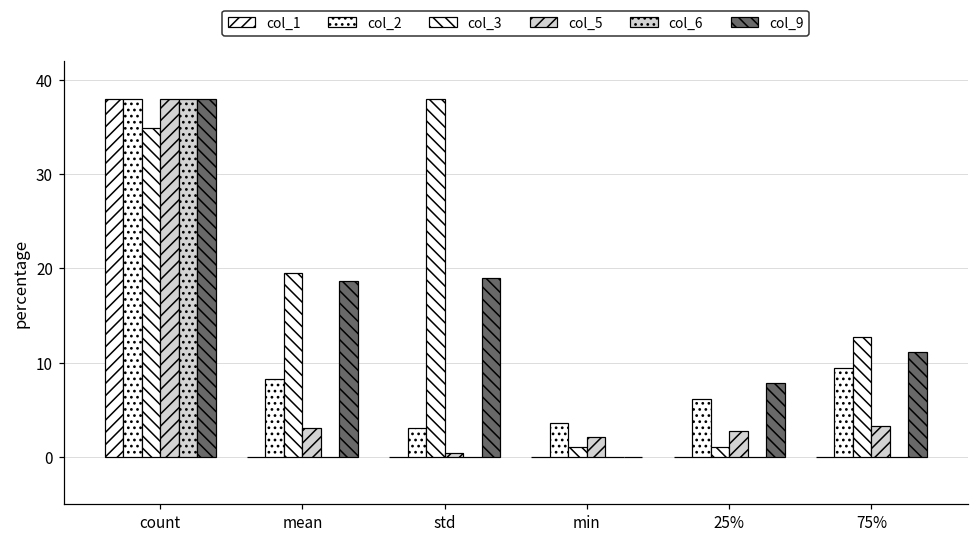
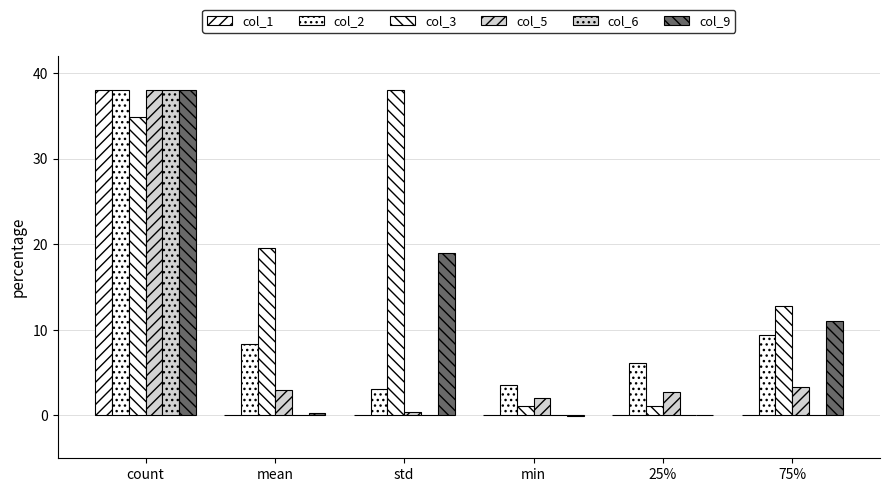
  {
    "col_9": {
      "count": 38,
-     "mean": 19,
+     "mean": 0,
      "std": 19,
-     "25%": 8,
+     "25%": 0,
      "75%": 11
    }
  }
